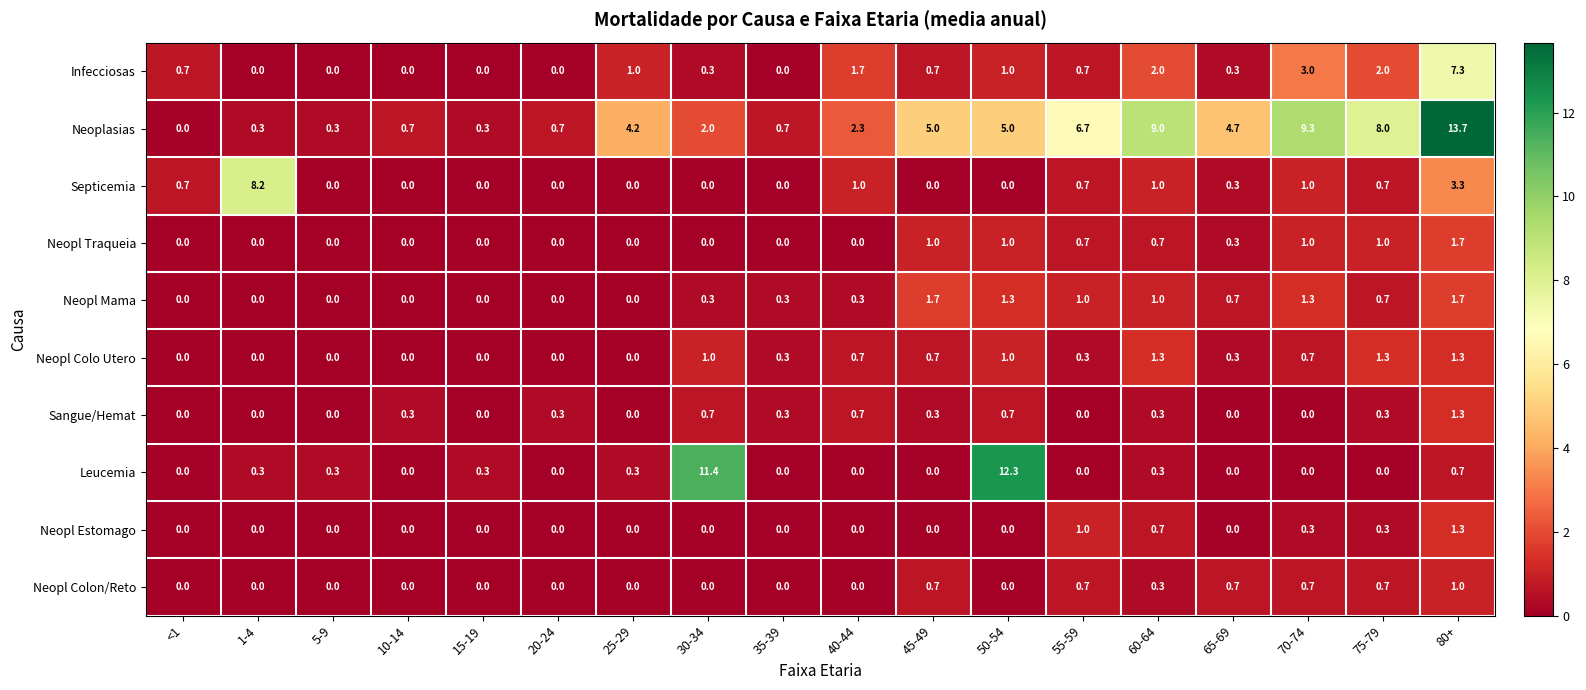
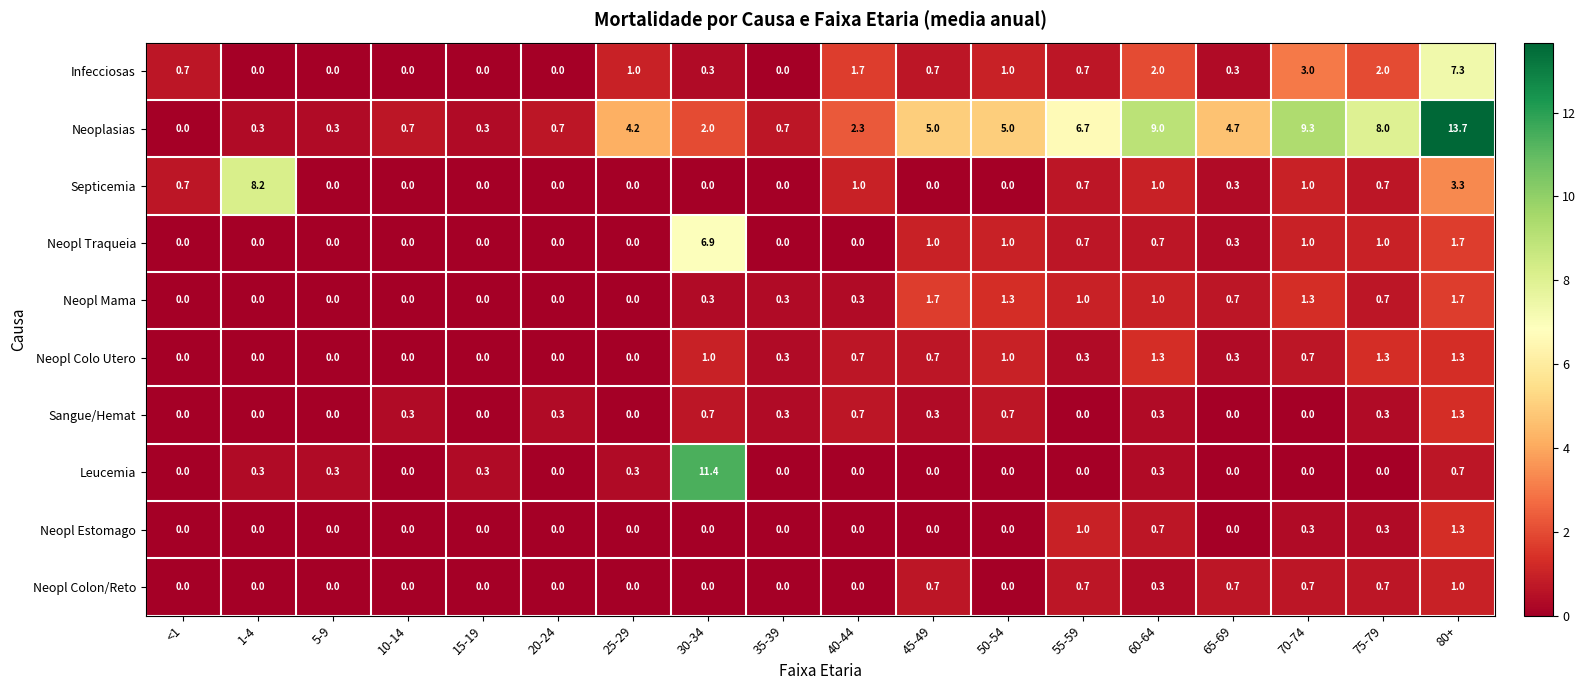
  {
    "Infecciosas": {
      "<1": 0.7,
      "1-4": 0.0,
      "5-9": 0.0,
      "10-14": 0.0,
      "15-19": 0.0,
      "20-24": 0.0,
      "25-29": 1.0,
      "30-34": 0.3,
      "35-39": 0.0,
      "40-44": 1.7,
      "45-49": 0.7,
      "50-54": 1.0,
      "55-59": 0.7,
      "60-64": 2.0,
      "65-69": 0.3,
      "70-74": 3.0,
      "75-79": 2.0,
      "80+": 7.3
    },
    "Neoplasias": {
      "<1": 0.0,
      "1-4": 0.3,
      "5-9": 0.3,
      "10-14": 0.7,
      "15-19": 0.3,
      "20-24": 0.7,
      "25-29": 4.2,
      "30-34": 2.0,
      "35-39": 0.7,
      "40-44": 2.3,
      "45-49": 5.0,
      "50-54": 5.0,
      "55-59": 6.7,
      "60-64": 9.0,
      "65-69": 4.7,
      "70-74": 9.3,
      "75-79": 8.0,
      "80+": 13.7
    },
    "Septicemia": {
      "<1": 0.7,
      "1-4": 8.2,
      "5-9": 0.0,
      "10-14": 0.0,
      "15-19": 0.0,
      "20-24": 0.0,
      "25-29": 0.0,
      "30-34": 0.0,
      "35-39": 0.0,
      "40-44": 1.0,
      "45-49": 0.0,
      "50-54": 0.0,
      "55-59": 0.7,
      "60-64": 1.0,
      "65-69": 0.3,
      "70-74": 1.0,
      "75-79": 0.7,
      "80+": 3.3
    },
    "Neopl Traqueia": {
      "<1": 0.0,
      "1-4": 0.0,
      "5-9": 0.0,
      "10-14": 0.0,
      "15-19": 0.0,
      "20-24": 0.0,
      "25-29": 0.0,
-     "30-34": 0.0,
+     "30-34": 6.9,
      "35-39": 0.0,
      "40-44": 0.0,
      "45-49": 1.0,
      "50-54": 1.0,
      "55-59": 0.7,
      "60-64": 0.7,
      "65-69": 0.3,
      "70-74": 1.0,
      "75-79": 1.0,
      "80+": 1.7
    },
    "Neopl Mama": {
      "<1": 0.0,
      "1-4": 0.0,
      "5-9": 0.0,
      "10-14": 0.0,
      "15-19": 0.0,
      "20-24": 0.0,
      "25-29": 0.0,
      "30-34": 0.3,
      "35-39": 0.3,
      "40-44": 0.3,
      "45-49": 1.7,
      "50-54": 1.3,
      "55-59": 1.0,
      "60-64": 1.0,
      "65-69": 0.7,
      "70-74": 1.3,
      "75-79": 0.7,
      "80+": 1.7
    },
    "Neopl Colo Utero": {
      "<1": 0.0,
      "1-4": 0.0,
      "5-9": 0.0,
      "10-14": 0.0,
      "15-19": 0.0,
      "20-24": 0.0,
      "25-29": 0.0,
      "30-34": 1.0,
      "35-39": 0.3,
      "40-44": 0.7,
      "45-49": 0.7,
      "50-54": 1.0,
      "55-59": 0.3,
      "60-64": 1.3,
      "65-69": 0.3,
      "70-74": 0.7,
      "75-79": 1.3,
      "80+": 1.3
    },
    "Sangue/Hemat": {
      "<1": 0.0,
      "1-4": 0.0,
      "5-9": 0.0,
      "10-14": 0.3,
      "15-19": 0.0,
      "20-24": 0.3,
      "25-29": 0.0,
      "30-34": 0.7,
      "35-39": 0.3,
      "40-44": 0.7,
      "45-49": 0.3,
      "50-54": 0.7,
      "55-59": 0.0,
      "60-64": 0.3,
      "65-69": 0.0,
      "70-74": 0.0,
      "75-79": 0.3,
      "80+": 1.3
    },
    "Leucemia": {
      "<1": 0.0,
      "1-4": 0.3,
      "5-9": 0.3,
      "10-14": 0.0,
      "15-19": 0.3,
      "20-24": 0.0,
      "25-29": 0.3,
      "30-34": 11.4,
      "35-39": 0.0,
      "40-44": 0.0,
      "45-49": 0.0,
-     "50-54": 12.3,
+     "50-54": 0.0,
      "55-59": 0.0,
      "60-64": 0.3,
      "65-69": 0.0,
      "70-74": 0.0,
      "75-79": 0.0,
      "80+": 0.7
    },
    "Neopl Estomago": {
      "<1": 0.0,
      "1-4": 0.0,
      "5-9": 0.0,
      "10-14": 0.0,
      "15-19": 0.0,
      "20-24": 0.0,
      "25-29": 0.0,
      "30-34": 0.0,
      "35-39": 0.0,
      "40-44": 0.0,
      "45-49": 0.0,
      "50-54": 0.0,
      "55-59": 1.0,
      "60-64": 0.7,
      "65-69": 0.0,
      "70-74": 0.3,
      "75-79": 0.3,
      "80+": 1.3
    },
    "Neopl Colon/Reto": {
      "<1": 0.0,
      "1-4": 0.0,
      "5-9": 0.0,
      "10-14": 0.0,
      "15-19": 0.0,
      "20-24": 0.0,
      "25-29": 0.0,
      "30-34": 0.0,
      "35-39": 0.0,
      "40-44": 0.0,
      "45-49": 0.7,
      "50-54": 0.0,
      "55-59": 0.7,
      "60-64": 0.3,
      "65-69": 0.7,
      "70-74": 0.7,
      "75-79": 0.7,
      "80+": 1.0
    }
  }
